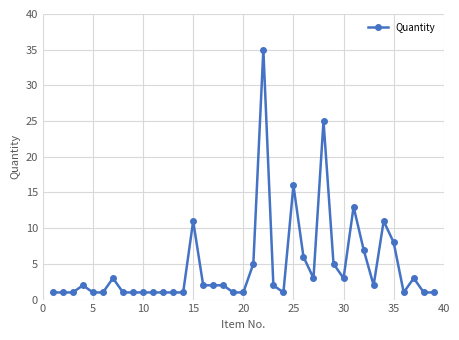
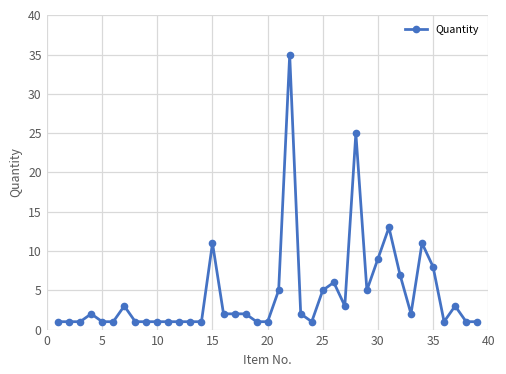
  {
    "5": 1,
    "10": 1,
    "15": 11,
    "20": 1,
-   "25": 16,
-   "30": 3,
+   "25": 5,
+   "30": 9,
    "35": 8
  }
